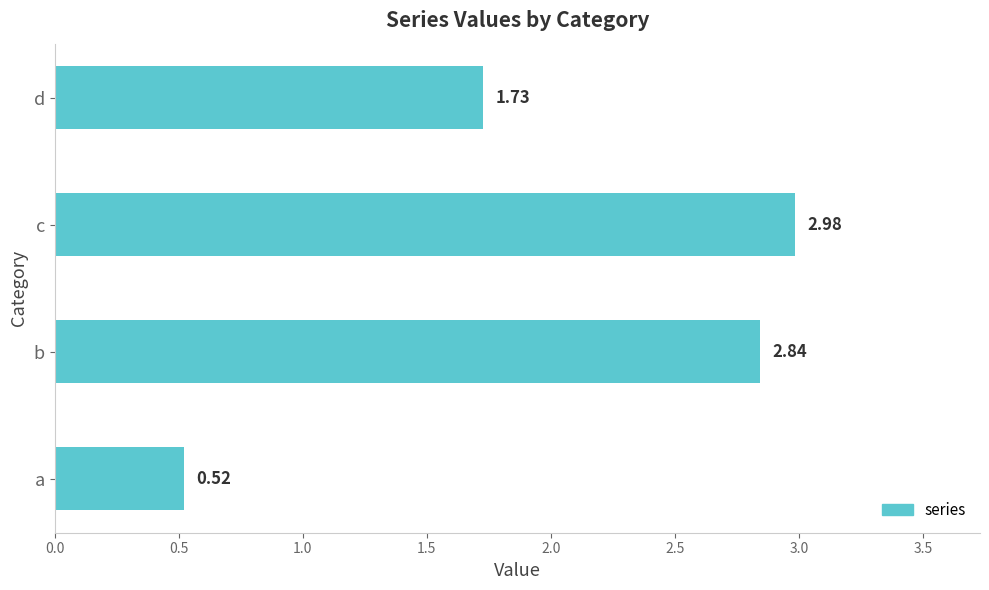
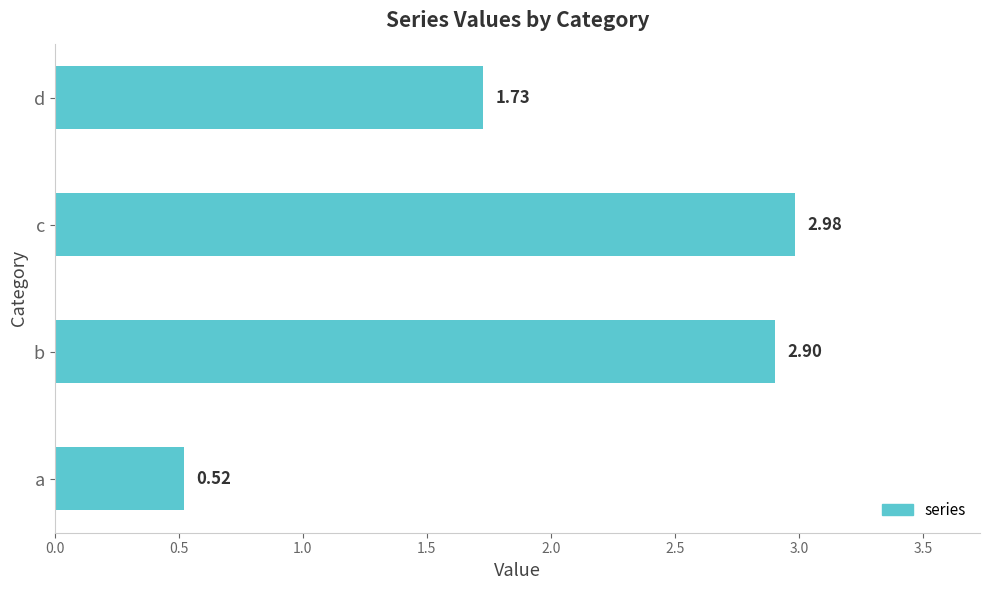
  {
    "d": 1.73,
    "c": 2.98,
-   "b": 2.84,
+   "b": 2.90,
    "a": 0.52
  }
